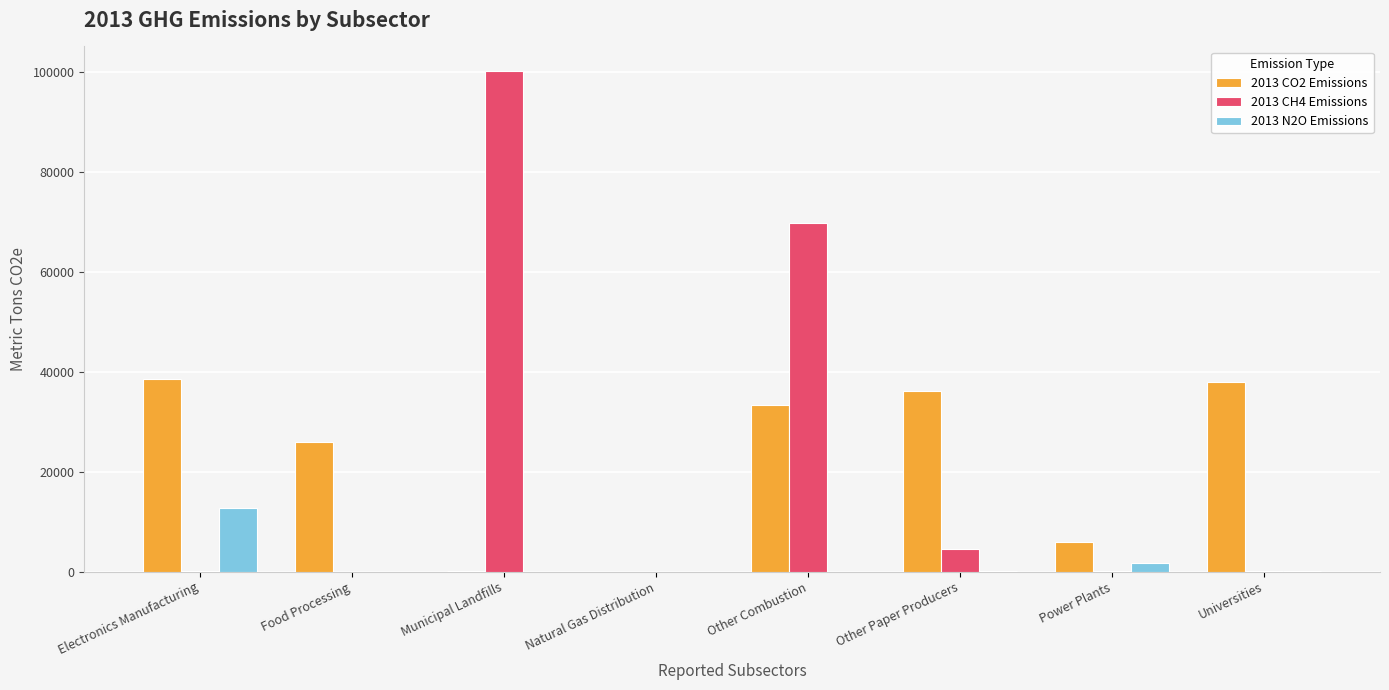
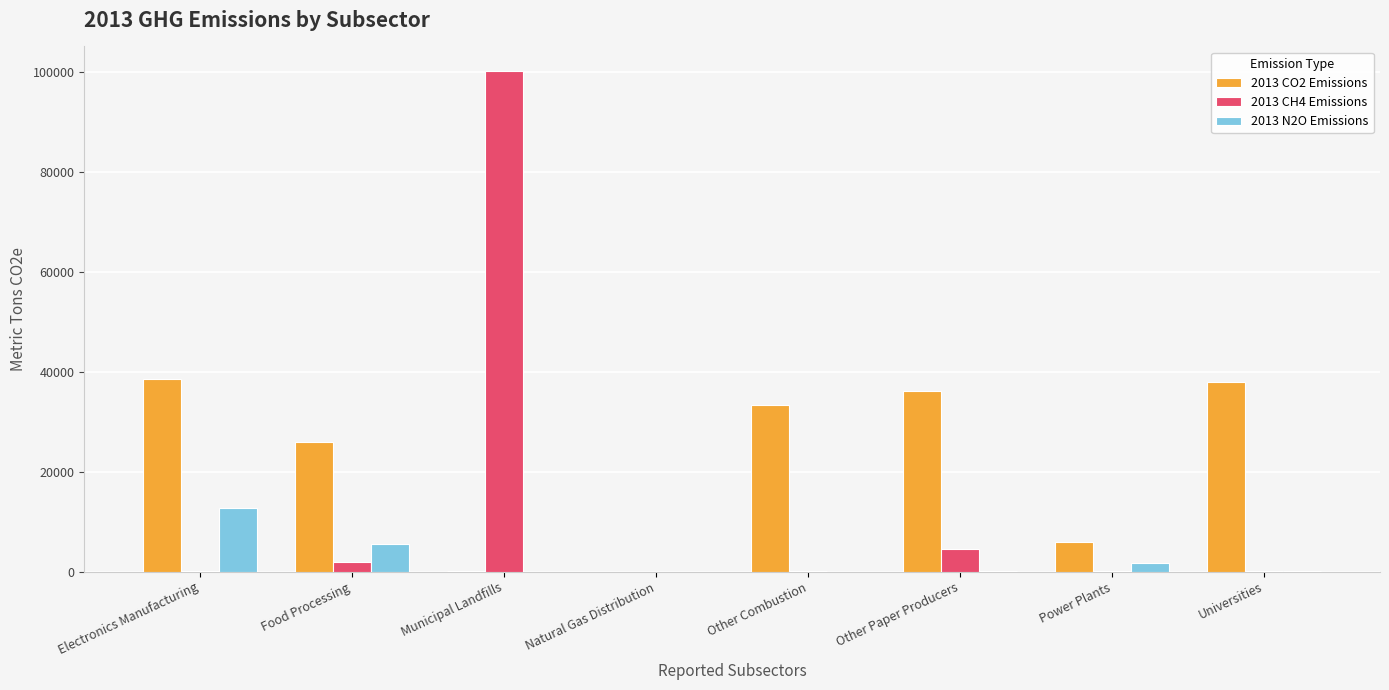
  {
    "2013 CO2 Emissions": {
      "Electronics Manufacturing": 39000,
      "Food Processing": 26000,
      "Natural Gas Distribution": 0,
      "Other Combustion": 33000,
      "Other Paper Producers": 36000,
      "Power Plants": 6000,
      "Universities": 38000
    },
    "2013 CH4 Emissions": {
-     "Food Processing": 0,
+     "Food Processing": 2000,
      "Municipal Landfills": 100000,
      "Natural Gas Distribution": 0,
-     "Other Combustion": 70000,
+     "Other Combustion": 0,
      "Other Paper Producers": 5000
    },
    "2013 N2O Emissions": {
      "Electronics Manufacturing": 13000,
-     "Food Processing": 0,
+     "Food Processing": 5000,
      "Municipal Landfills": 0,
      "Natural Gas Distribution": 0,
      "Other Combustion": 0,
      "Power Plants": 2000
    }
  }
